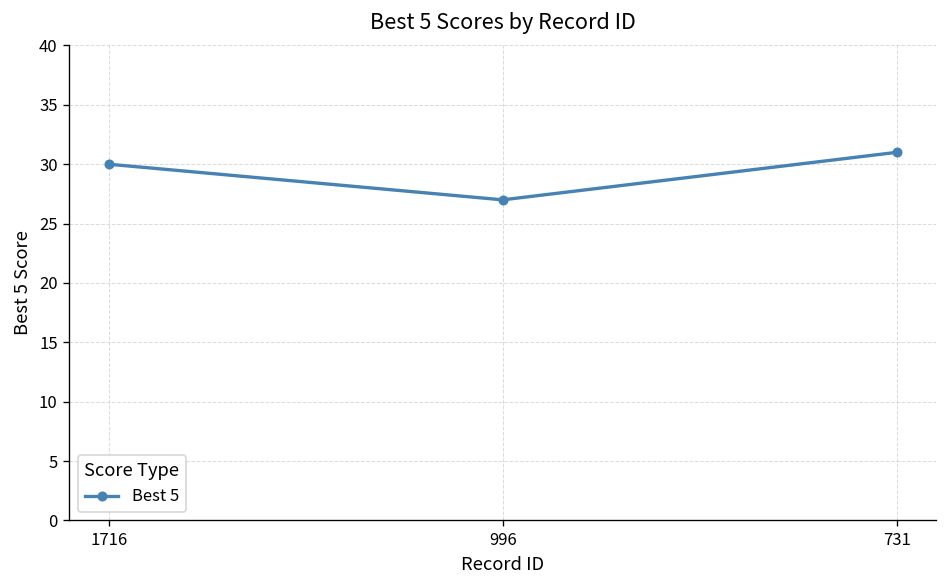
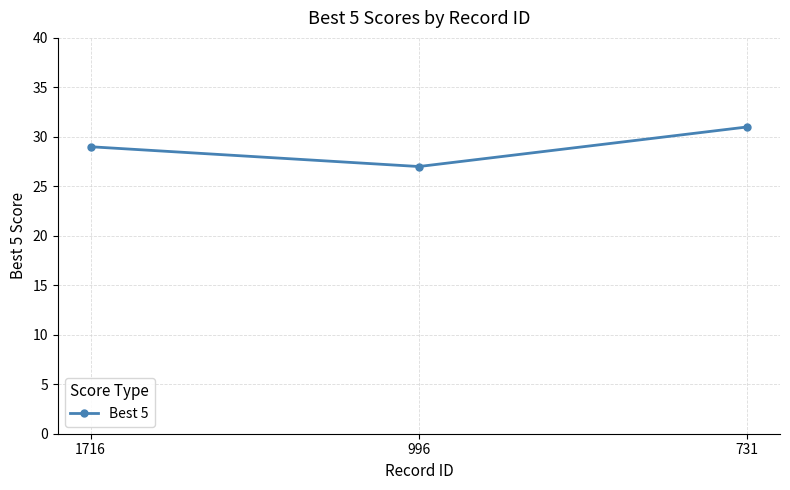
  {
-   "1716": 30,
+   "1716": 29,
    "996": 27,
    "731": 31
  }
